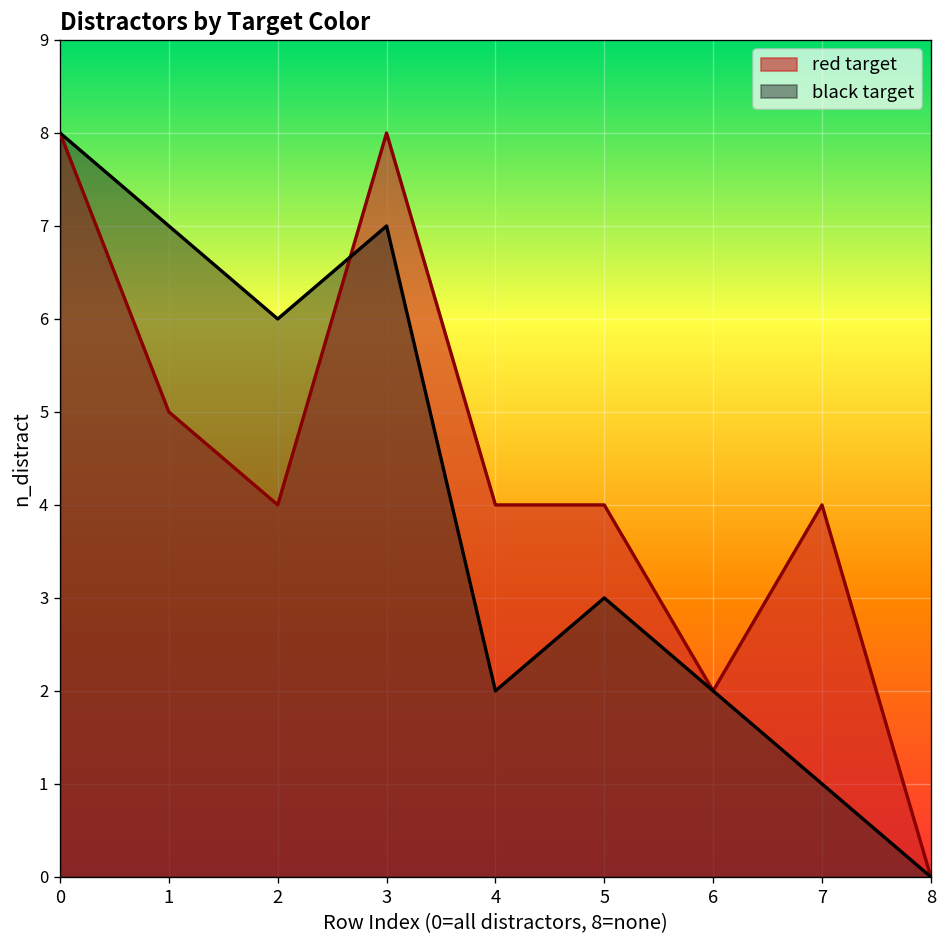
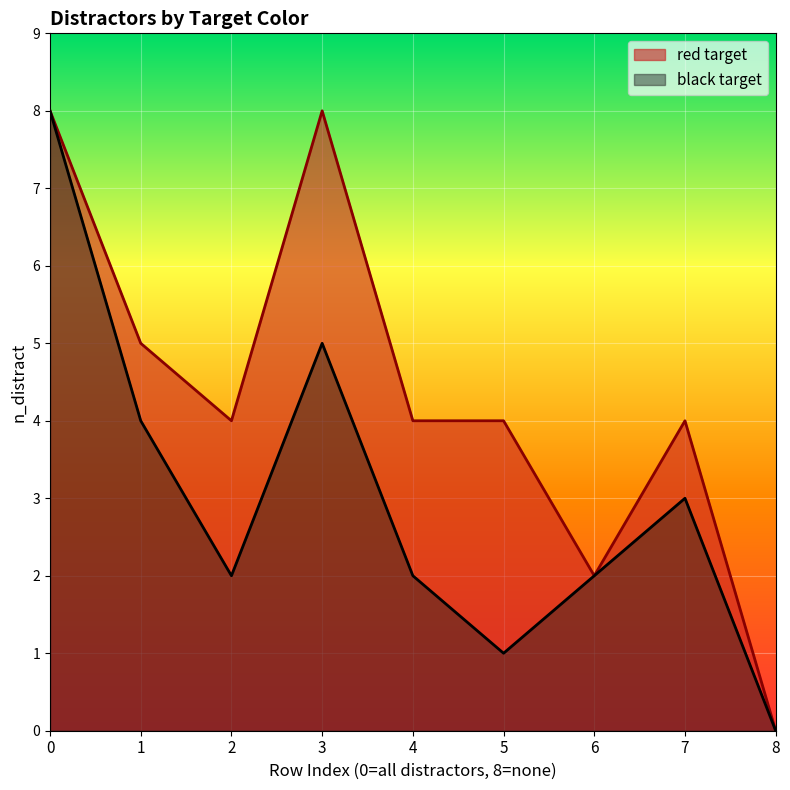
  {
    "red target": {
      "1": 5,
      "2": 4,
      "3": 8,
      "4": 4,
      "5": 4,
      "7": 4
    },
    "black target": {
-     "1": 7,
-     "2": 6,
-     "3": 7,
+     "1": 4,
+     "2": 2,
+     "3": 5,
      "4": 2,
-     "5": 3,
-     "7": 1
+     "5": 1,
+     "7": 3
    }
  }
